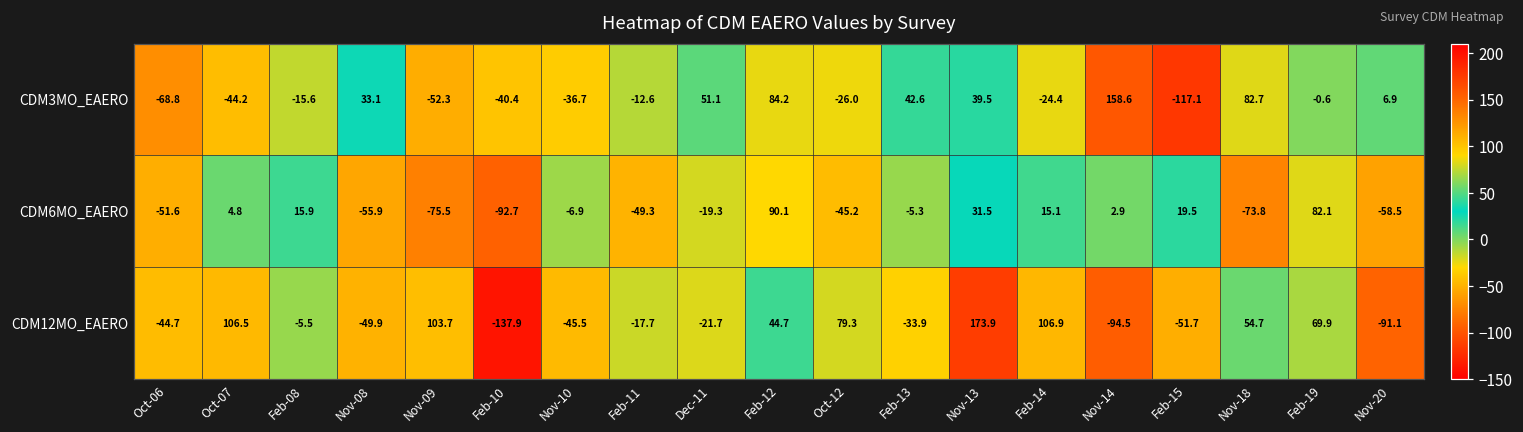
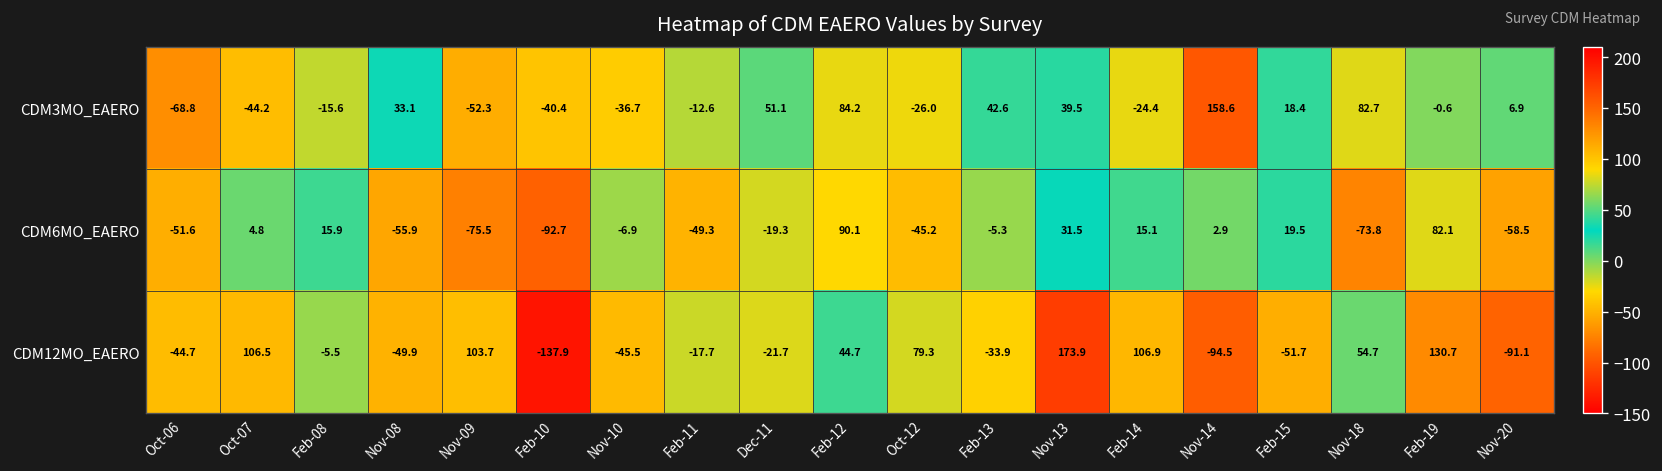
  {
    "CDM3MO_EAERO": {
      "Oct-06": -68.8,
      "Oct-07": -44.2,
      "Feb-08": -15.6,
      "Nov-08": 33.1,
      "Nov-09": -52.3,
      "Feb-10": -40.4,
      "Nov-10": -36.7,
      "Feb-11": -12.6,
      "Dec-11": 51.1,
      "Feb-12": 84.2,
      "Oct-12": -26.0,
      "Feb-13": 42.6,
      "Nov-13": 39.5,
      "Feb-14": -24.4,
      "Nov-14": 158.6,
-     "Feb-15": -117.1,
+     "Feb-15": 18.4,
      "Nov-18": 82.7,
      "Feb-19": -0.6,
      "Nov-20": 6.9
    },
    "CDM6MO_EAERO": {
      "Oct-06": -51.6,
      "Oct-07": 4.8,
      "Feb-08": 15.9,
      "Nov-08": -55.9,
      "Nov-09": -75.5,
      "Feb-10": -92.7,
      "Nov-10": -6.9,
      "Feb-11": -49.3,
      "Dec-11": -19.3,
      "Feb-12": 90.1,
      "Oct-12": -45.2,
      "Feb-13": -5.3,
      "Nov-13": 31.5,
      "Feb-14": 15.1,
      "Nov-14": 2.9,
      "Feb-15": 19.5,
      "Nov-18": -73.8,
      "Feb-19": 82.1,
      "Nov-20": -58.5
    },
    "CDM12MO_EAERO": {
      "Oct-06": -44.7,
      "Oct-07": 106.5,
      "Feb-08": -5.5,
      "Nov-08": -49.9,
      "Nov-09": 103.7,
      "Feb-10": -137.9,
      "Nov-10": -45.5,
      "Feb-11": -17.7,
      "Dec-11": -21.7,
      "Feb-12": 44.7,
      "Oct-12": 79.3,
      "Feb-13": -33.9,
      "Nov-13": 173.9,
      "Feb-14": 106.9,
      "Nov-14": -94.5,
      "Feb-15": -51.7,
      "Nov-18": 54.7,
-     "Feb-19": 69.9,
+     "Feb-19": 130.7,
      "Nov-20": -91.1
    }
  }
